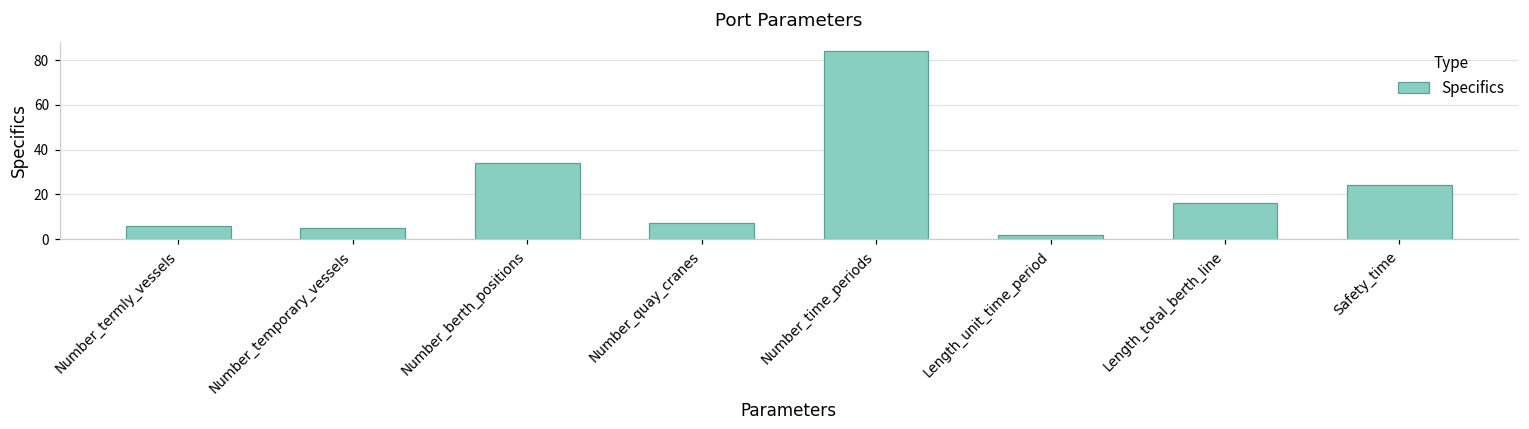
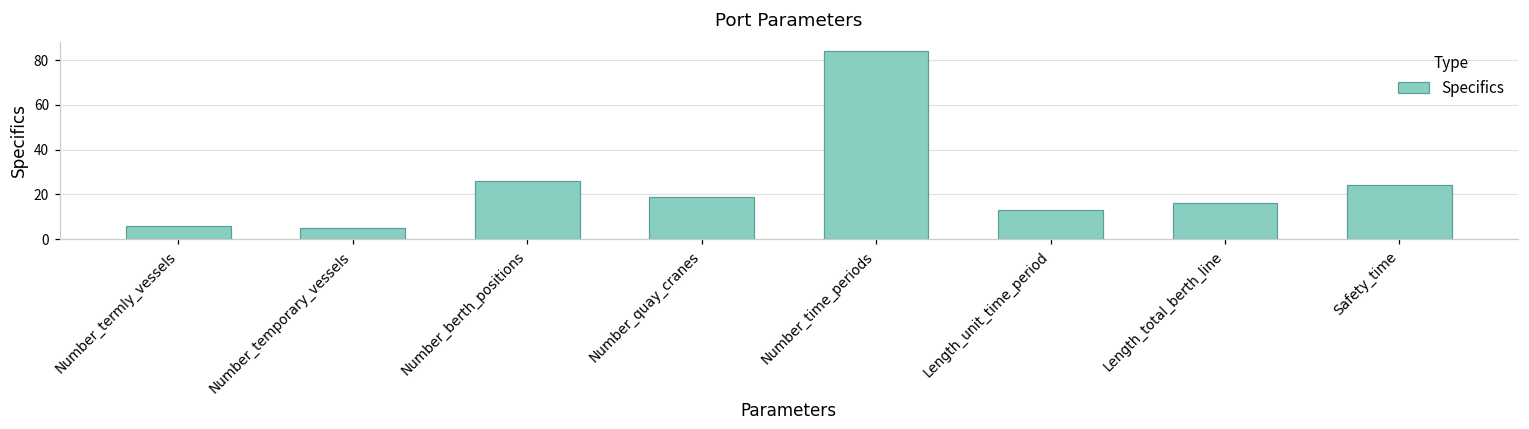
  {
    "Number_termly_vessels": 6,
    "Number_temporary_vessels": 5,
-   "Number_berth_positions": 34,
-   "Number_quay_cranes": 7,
+   "Number_berth_positions": 26,
+   "Number_quay_cranes": 19,
    "Number_time_periods": 84,
-   "Length_unit_time_period": 2,
+   "Length_unit_time_period": 13,
    "Length_total_berth_line": 16,
    "Safety_time": 24
  }
